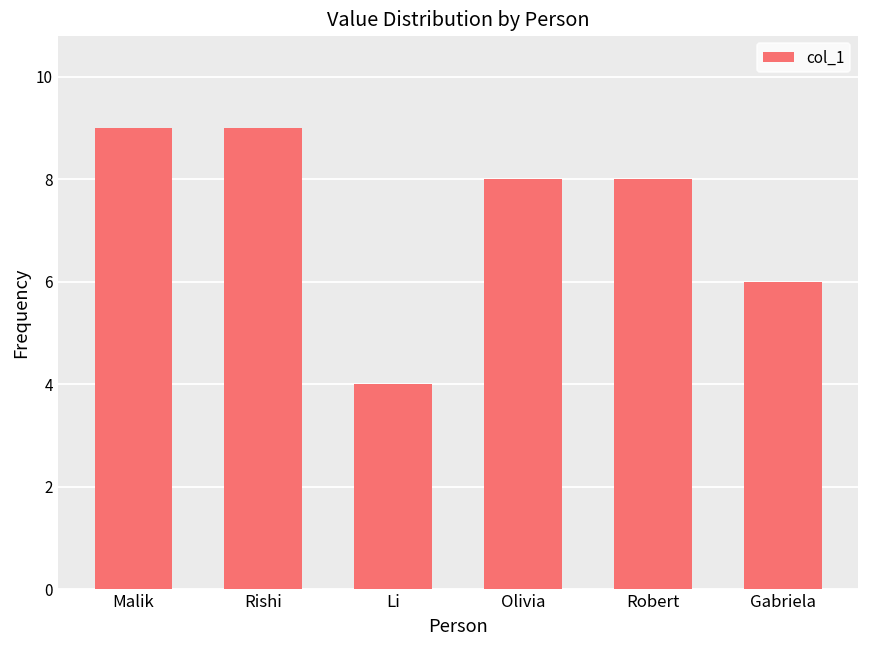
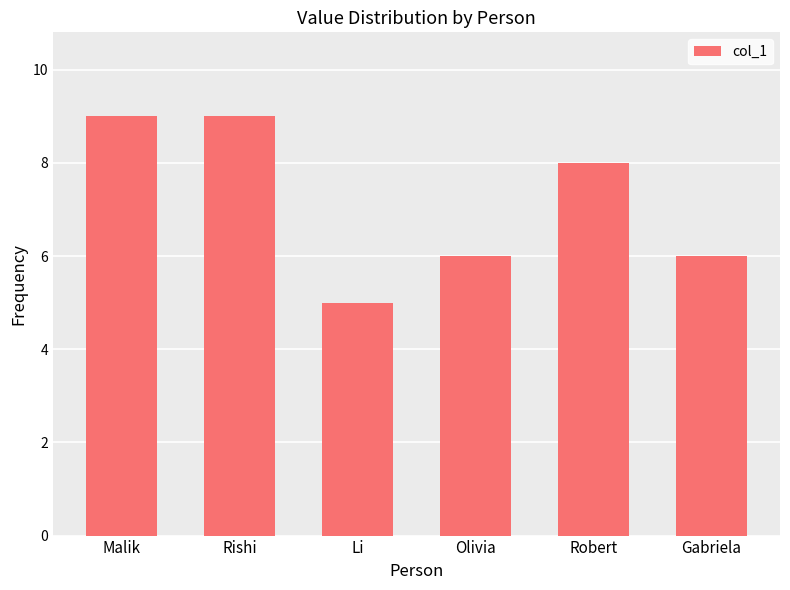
  {
    "Malik": 9,
    "Rishi": 9,
-   "Li": 4,
-   "Olivia": 8,
+   "Li": 5,
+   "Olivia": 6,
    "Robert": 8,
    "Gabriela": 6
  }
